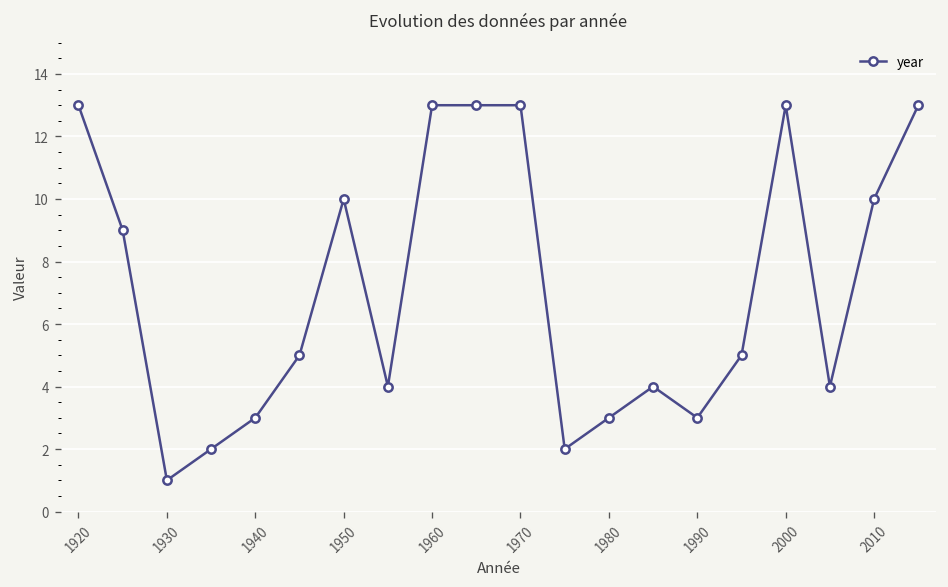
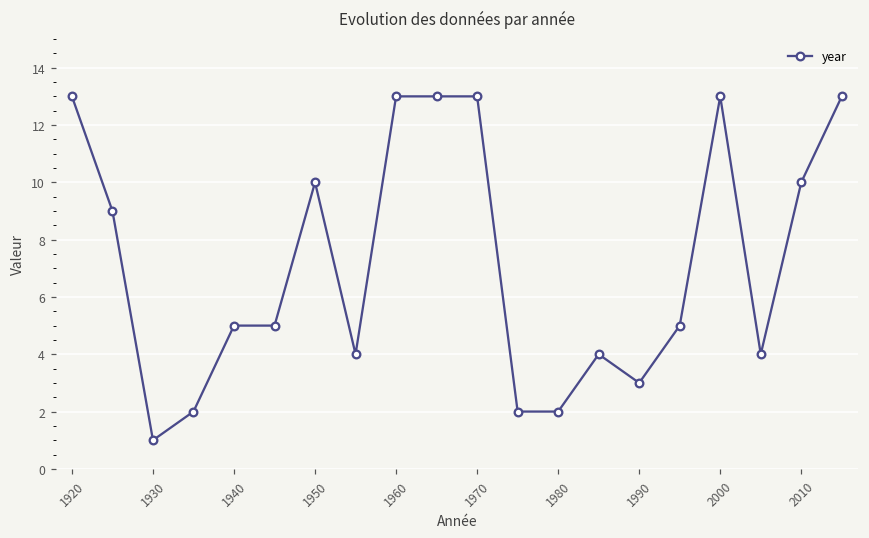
  {
    "1920": 13,
    "1930": 1,
-   "1940": 3,
+   "1940": 5,
    "1950": 10,
    "1960": 13,
    "1970": 13,
-   "1980": 3,
+   "1980": 2,
    "1990": 3,
    "2000": 13,
    "2010": 10
  }
